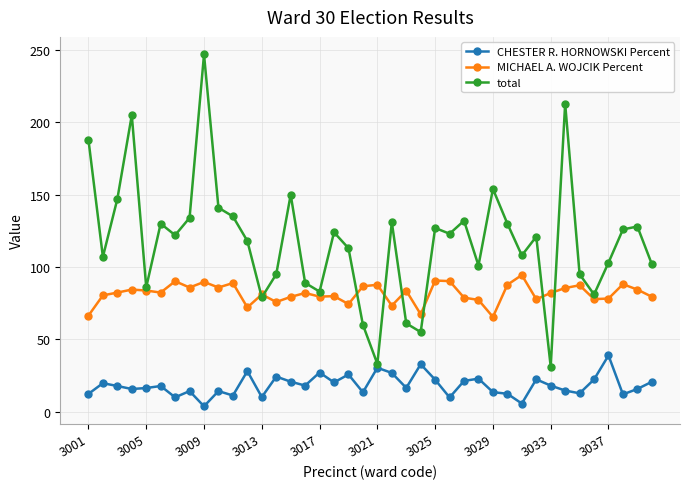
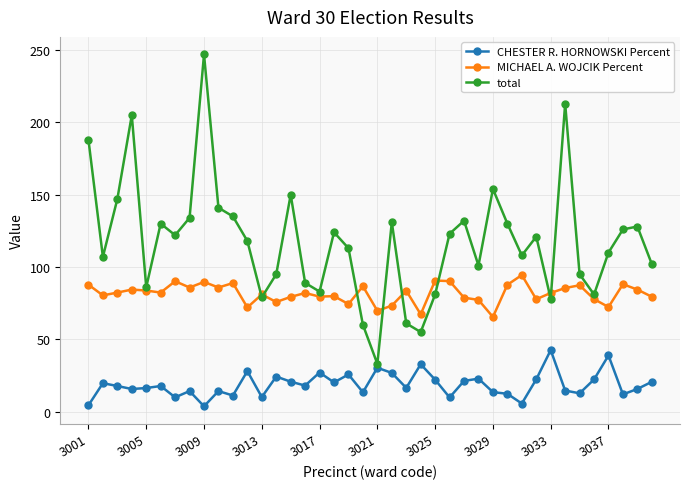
  {
    "CHESTER R. HORNOWSKI Percent": {
-     "3001": 12,
+     "3001": 4,
      "3005": 16,
      "3009": 4,
      "3013": 10,
      "3017": 27,
      "3021": 30,
      "3025": 22,
      "3029": 13,
-     "3033": 18,
+     "3033": 43,
      "3037": 39
    },
    "MICHAEL A. WOJCIK Percent": {
-     "3001": 66,
+     "3001": 88,
      "3005": 84,
      "3009": 90,
      "3013": 81,
      "3017": 80,
-     "3021": 88,
+     "3021": 70,
      "3025": 91,
      "3029": 65,
      "3033": 82,
-     "3037": 78
+     "3037": 72
    },
    "total": {
      "3001": 188,
      "3005": 86,
      "3009": 247,
      "3013": 79,
      "3017": 83,
      "3021": 33,
-     "3025": 127,
+     "3025": 81,
      "3029": 154,
-     "3033": 31,
-     "3037": 103
+     "3033": 78,
+     "3037": 110
    }
  }
